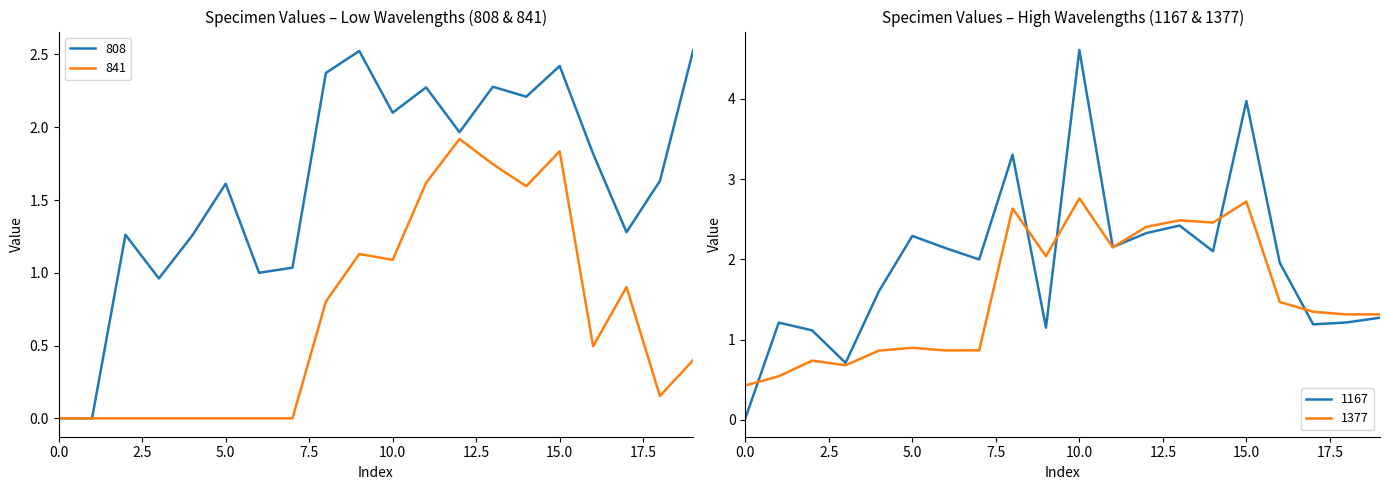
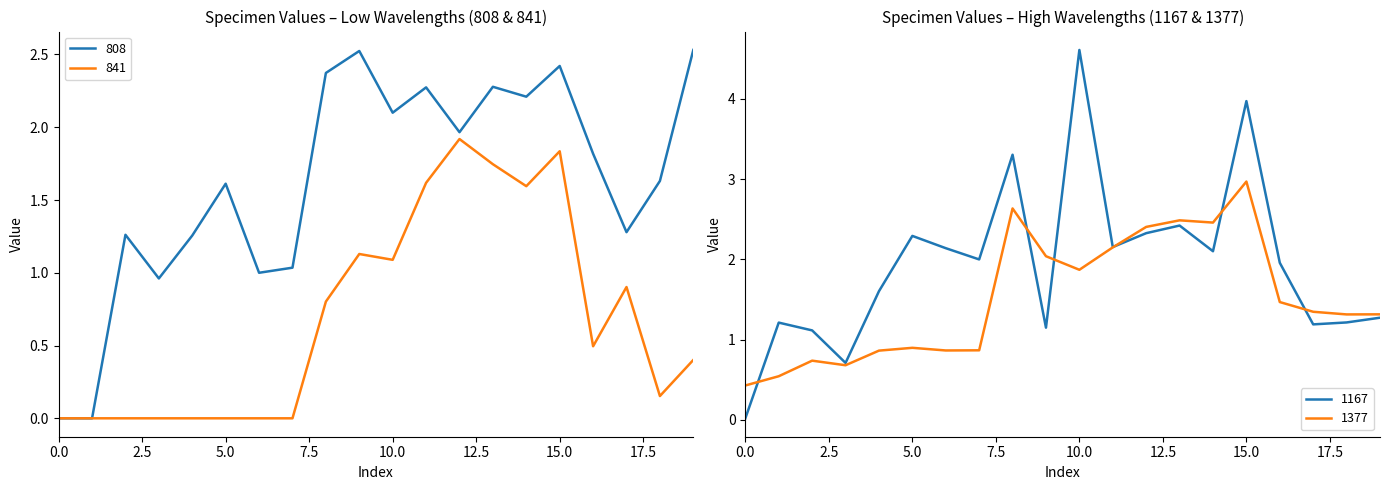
  {
    "Specimen Values – Low Wavelengths (808 & 841)": {
      "808": {
        "5.0": 1.61,
        "10.0": 2.10,
        "15.0": 2.42
      },
      "841": {
        "5.0": 0.00,
        "10.0": 1.09,
        "15.0": 1.84
      }
    },
    "Specimen Values – High Wavelengths (1167 & 1377)": {
      "1167": {
        "0.0": 0.0,
        "5.0": 2.3,
        "10.0": 4.6,
        "15.0": 4.0
      },
      "1377": {
        "0.0": 0.4,
        "5.0": 0.9,
-       "10.0": 2.8,
-       "15.0": 2.7
+       "10.0": 1.9,
+       "15.0": 3.0
      }
    }
  }
